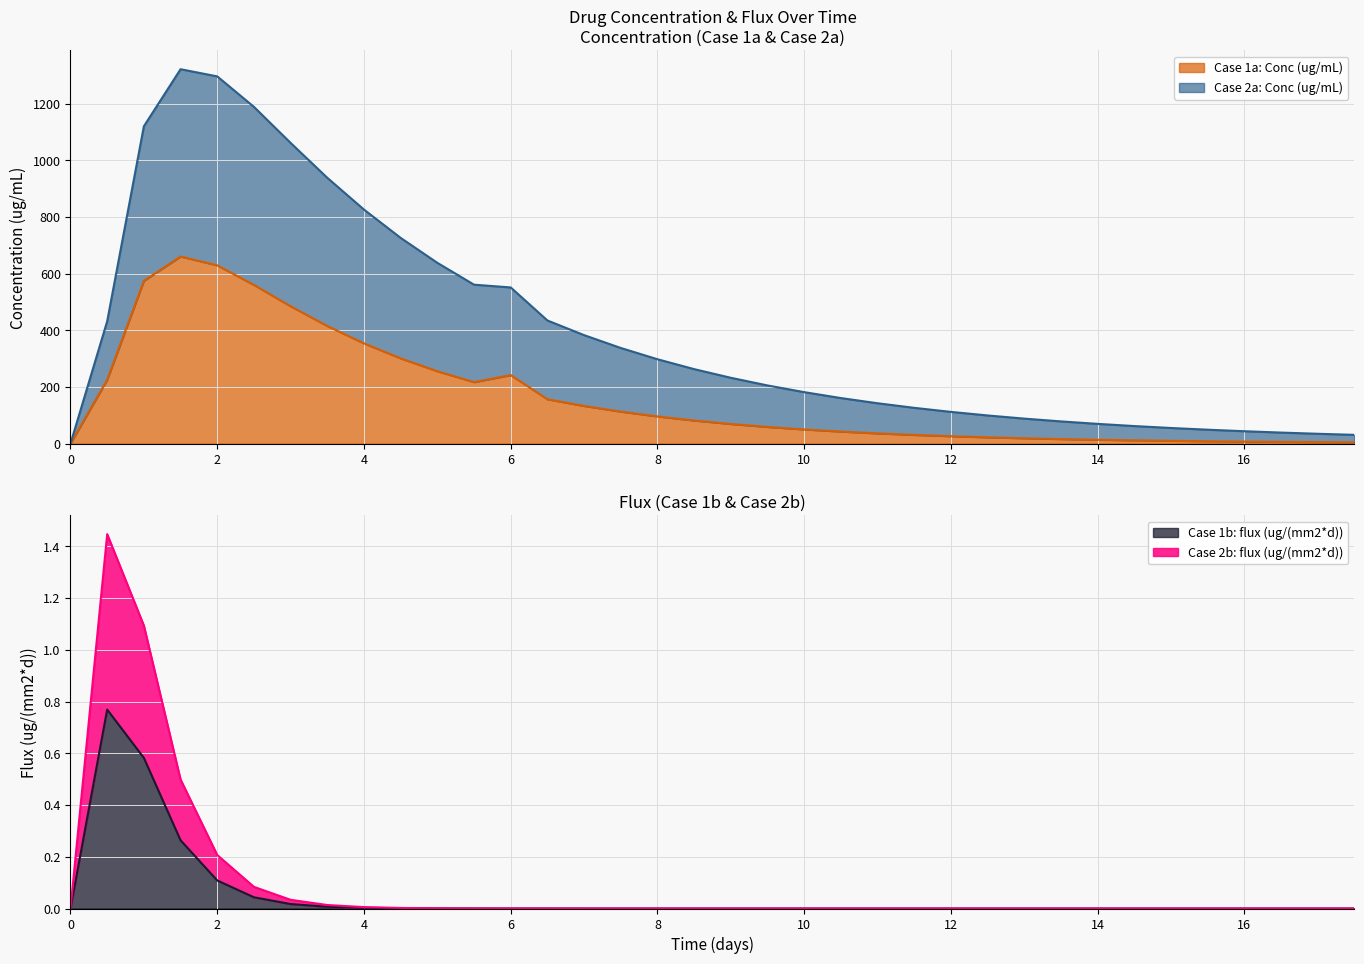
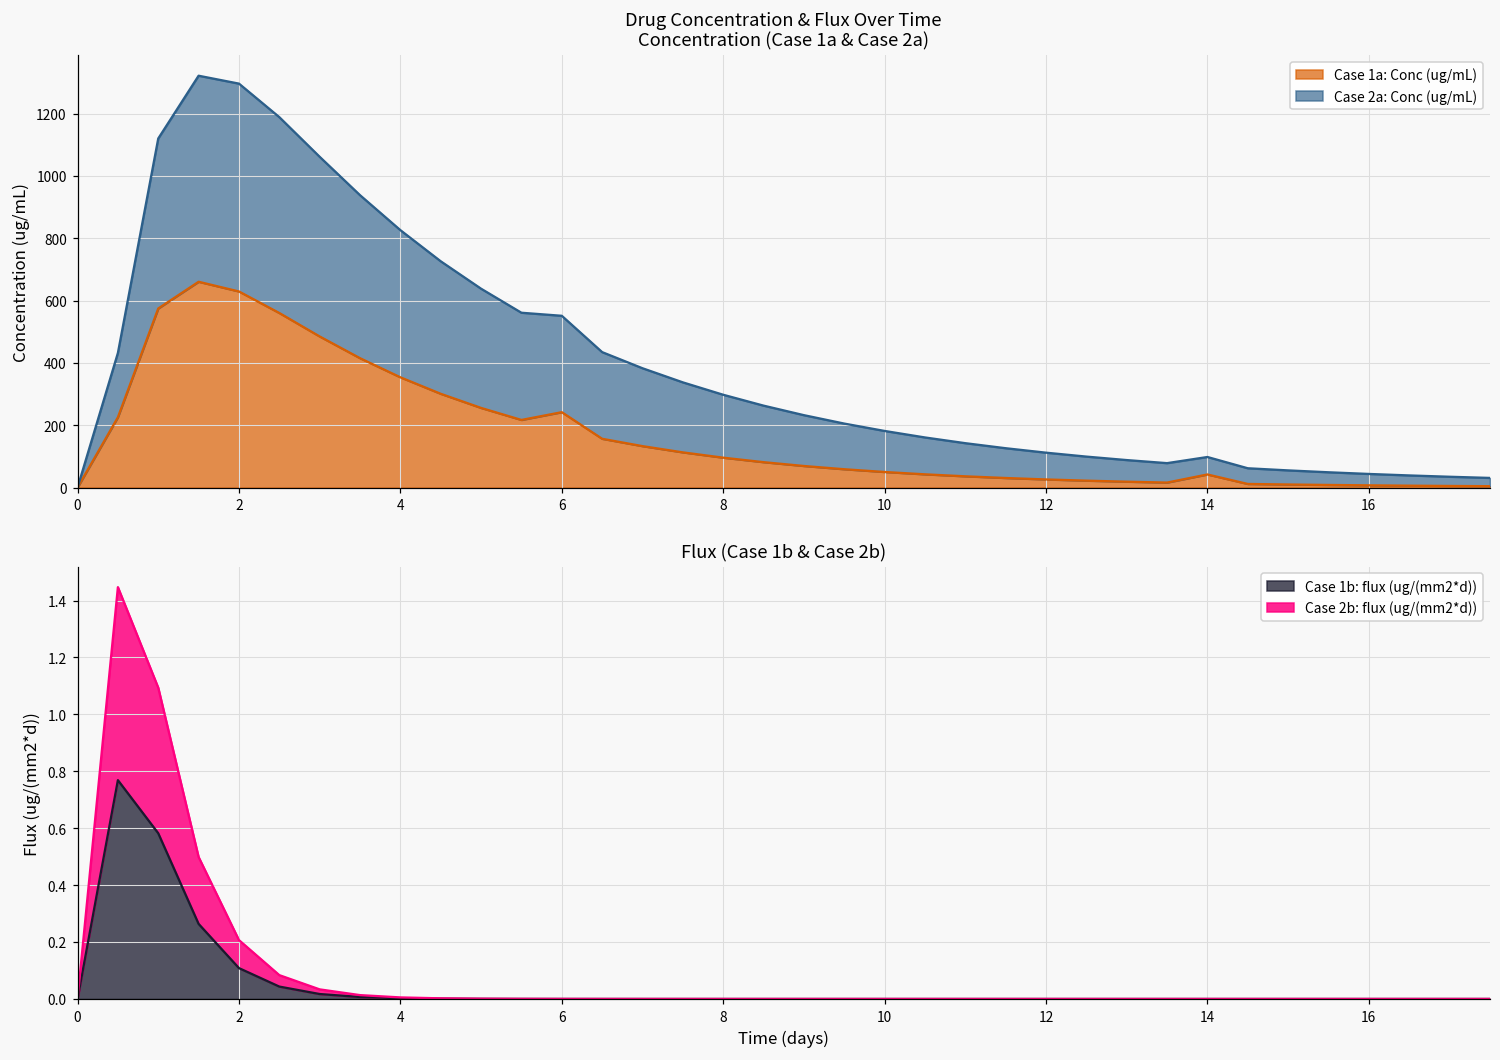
  {
    "Drug Concentration & Flux Over Time Concentration (Case 1a & Case 2a)": {
      "Case 1a: Conc (ug/mL)": {
        "2": 630,
        "4": 350,
        "6": 240,
        "8": 100,
        "10": 50,
        "12": 30,
-       "14": 10,
+       "14": 40,
        "16": 10
      },
      "Case 2a: Conc (ug/mL)": {
        "2": 670,
        "4": 470,
        "6": 310,
        "8": 200,
        "10": 130,
        "12": 90,
        "14": 60,
        "16": 40
      }
    },
    "Flux (Case 1b & Case 2b)": {
      "Case 1b: flux (ug/(mm2*d))": {
        "2": 0.11
      }
    }
  }
